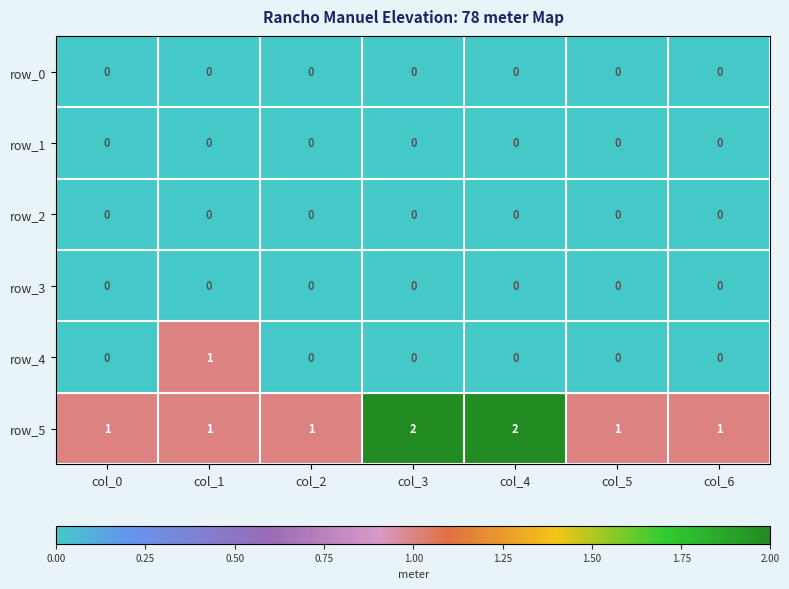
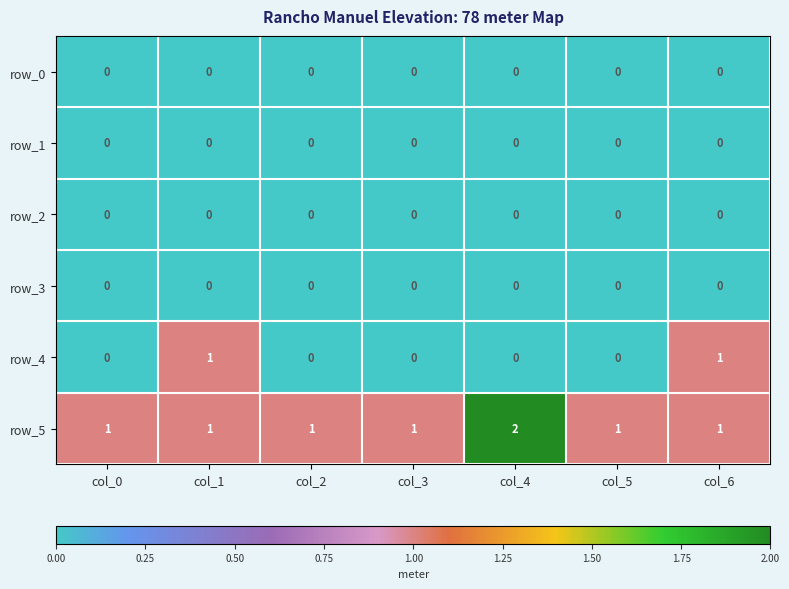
  {
    "row_0": {
      "col_0": 0,
      "col_1": 0,
      "col_2": 0,
      "col_3": 0,
      "col_4": 0,
      "col_5": 0,
      "col_6": 0
    },
    "row_1": {
      "col_0": 0,
      "col_1": 0,
      "col_2": 0,
      "col_3": 0,
      "col_4": 0,
      "col_5": 0,
      "col_6": 0
    },
    "row_2": {
      "col_0": 0,
      "col_1": 0,
      "col_2": 0,
      "col_3": 0,
      "col_4": 0,
      "col_5": 0,
      "col_6": 0
    },
    "row_3": {
      "col_0": 0,
      "col_1": 0,
      "col_2": 0,
      "col_3": 0,
      "col_4": 0,
      "col_5": 0,
      "col_6": 0
    },
    "row_4": {
      "col_0": 0,
      "col_1": 1,
      "col_2": 0,
      "col_3": 0,
      "col_4": 0,
      "col_5": 0,
-     "col_6": 0
+     "col_6": 1
    },
    "row_5": {
      "col_0": 1,
      "col_1": 1,
      "col_2": 1,
-     "col_3": 2,
+     "col_3": 1,
      "col_4": 2,
      "col_5": 1,
      "col_6": 1
    }
  }
